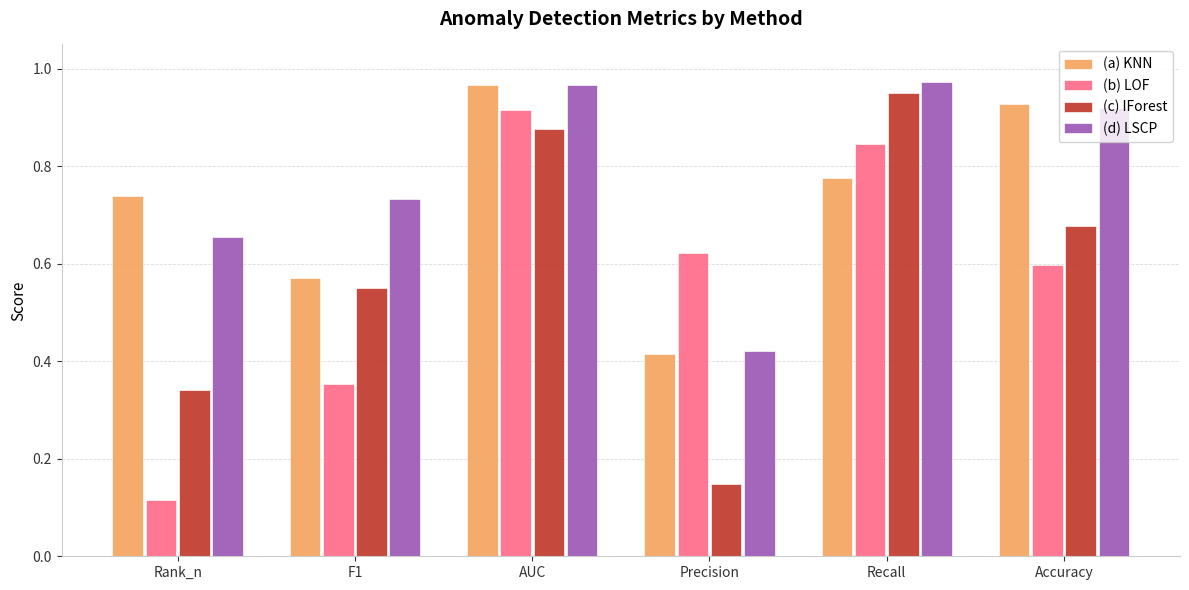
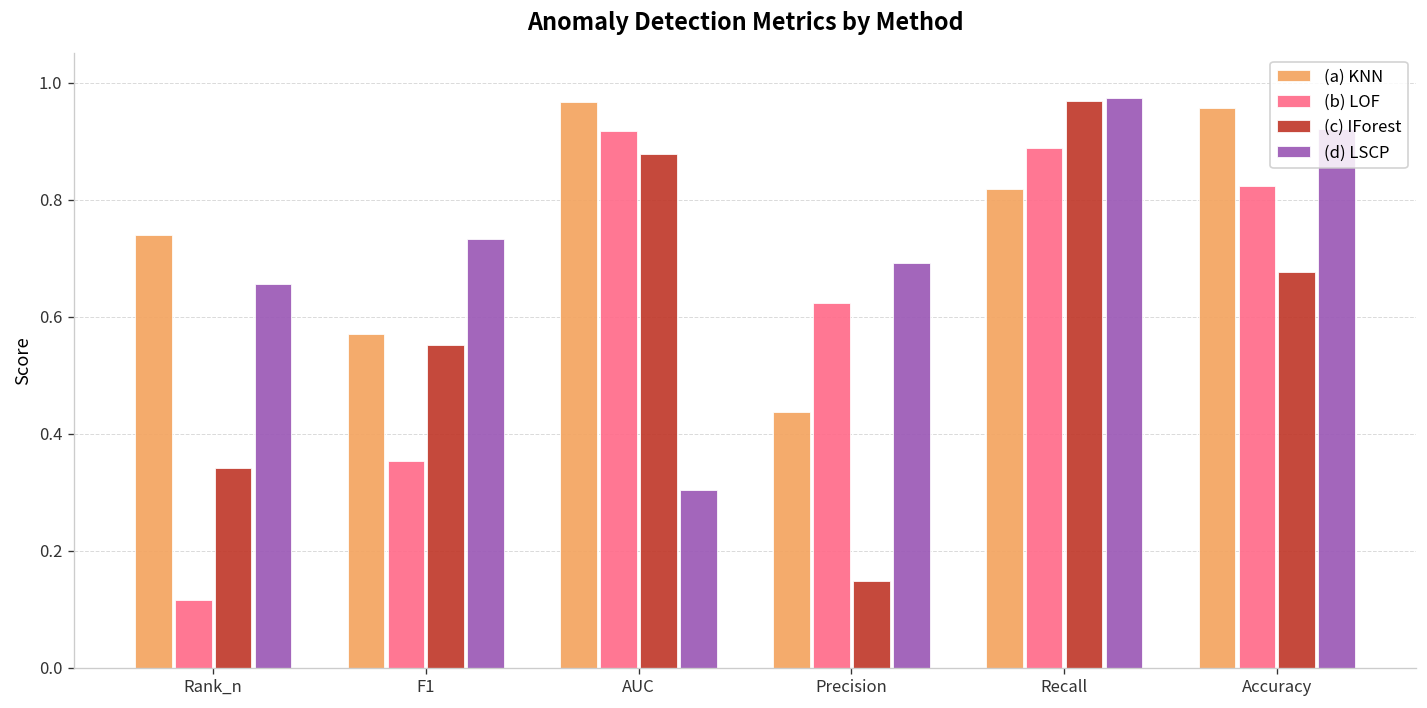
  {
    "(a) KNN": {
      "Rank_n": 0.74,
      "F1": 0.57,
      "AUC": 0.97,
-     "Precision": 0.41,
-     "Recall": 0.78,
-     "Accuracy": 0.93
+     "Precision": 0.44,
+     "Recall": 0.82,
+     "Accuracy": 0.96
    },
    "(b) LOF": {
      "Rank_n": 0.12,
      "F1": 0.35,
      "AUC": 0.92,
      "Precision": 0.62,
-     "Recall": 0.85,
-     "Accuracy": 0.60
+     "Recall": 0.89,
+     "Accuracy": 0.82
    },
    "(c) IForest": {
      "Rank_n": 0.34,
      "F1": 0.55,
      "AUC": 0.88,
      "Precision": 0.15,
-     "Recall": 0.95,
+     "Recall": 0.97,
      "Accuracy": 0.68
    },
    "(d) LSCP": {
      "Rank_n": 0.66,
      "F1": 0.73,
-     "AUC": 0.97,
-     "Precision": 0.42,
+     "AUC": 0.30,
+     "Precision": 0.69,
      "Recall": 0.97
    }
  }
